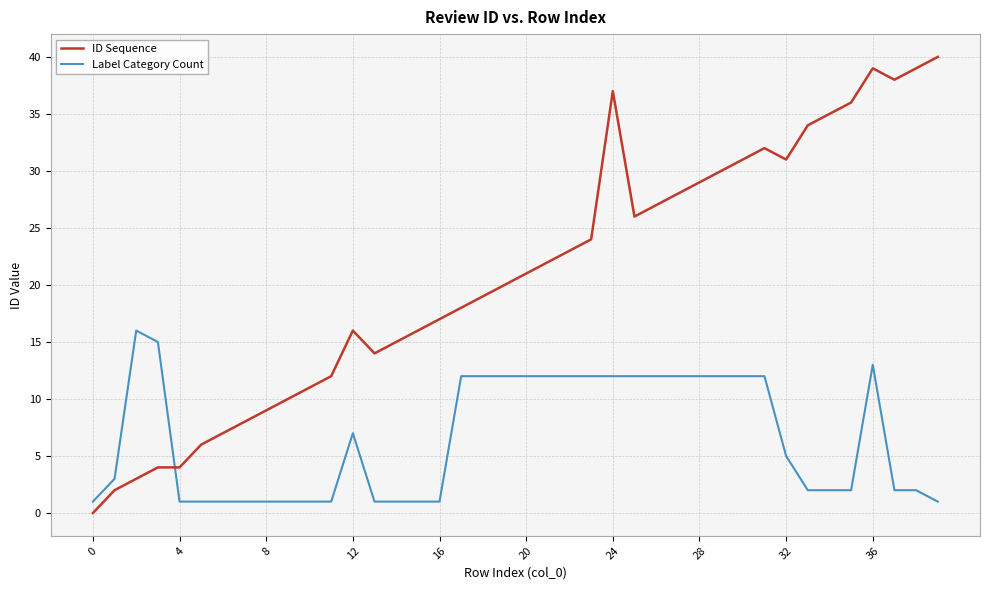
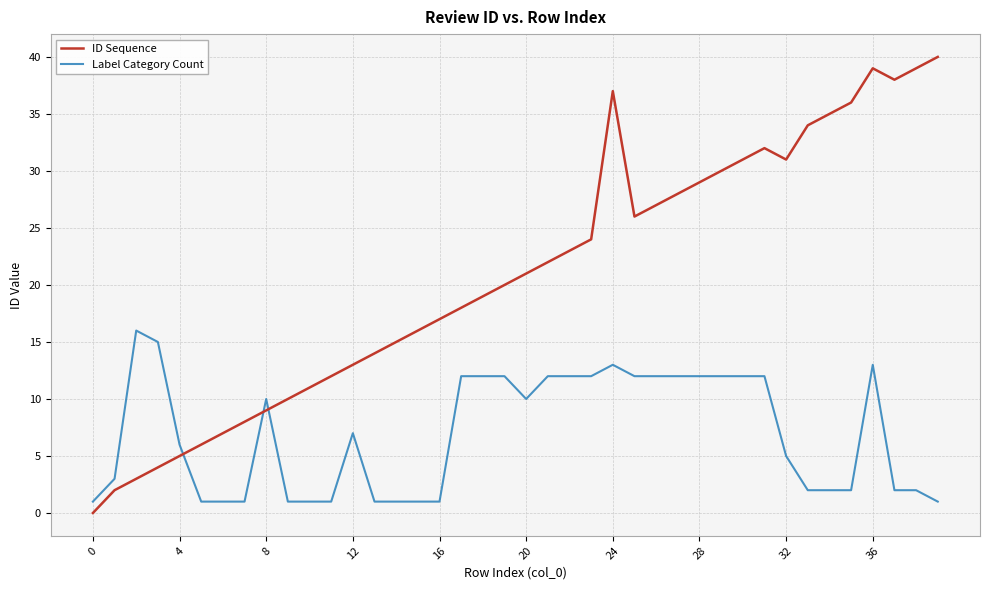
  {
    "ID Sequence": {
      "0": 0,
-     "4": 4,
+     "4": 5,
      "8": 9,
-     "12": 16,
+     "12": 13,
      "16": 17,
      "20": 21,
      "24": 37,
      "28": 29,
      "32": 31,
      "36": 39
    },
    "Label Category Count": {
      "0": 1,
-     "4": 1,
-     "8": 1,
+     "4": 6,
+     "8": 10,
      "12": 7,
      "16": 1,
-     "20": 12,
-     "24": 12,
+     "20": 10,
+     "24": 13,
      "28": 12,
      "32": 5,
      "36": 13
    }
  }
